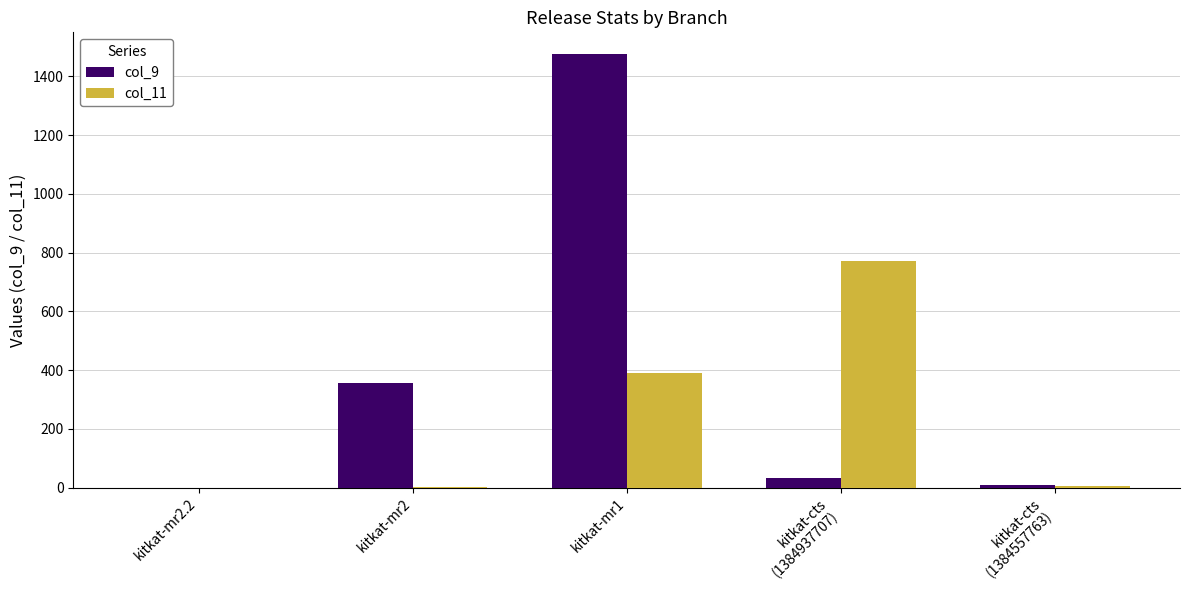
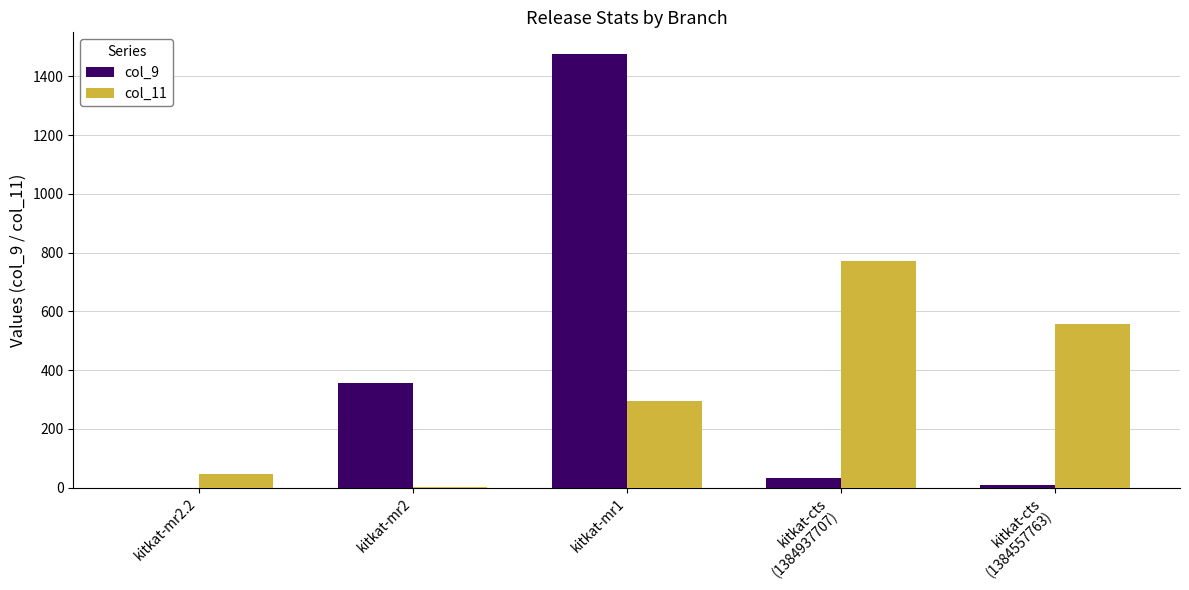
  {
    "col_9": {
      "kitkat-mr2.2": 0,
      "kitkat-mr2": 360,
      "kitkat-mr1": 1480,
      "kitkat-cts (1384937707)": 30,
      "kitkat-cts (1384557763)": 10
    },
    "col_11": {
-     "kitkat-mr2.2": 0,
-     "kitkat-mr1": 390,
+     "kitkat-mr2.2": 50,
+     "kitkat-mr1": 290,
      "kitkat-cts (1384937707)": 770,
-     "kitkat-cts (1384557763)": 10
+     "kitkat-cts (1384557763)": 560
    }
  }
